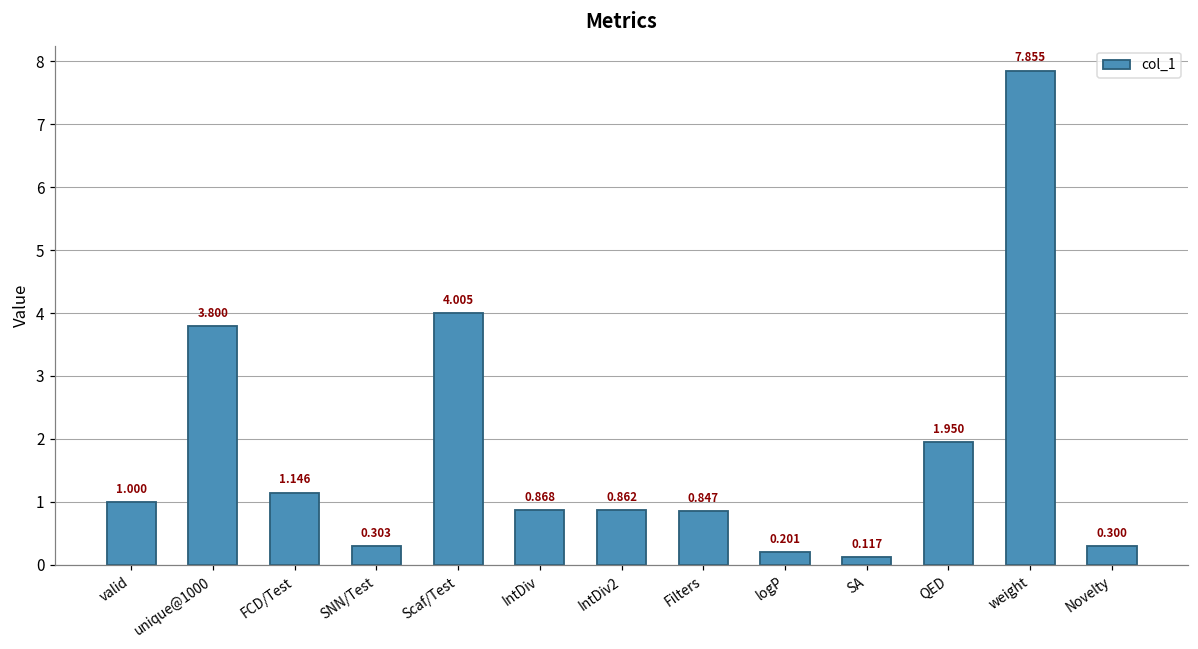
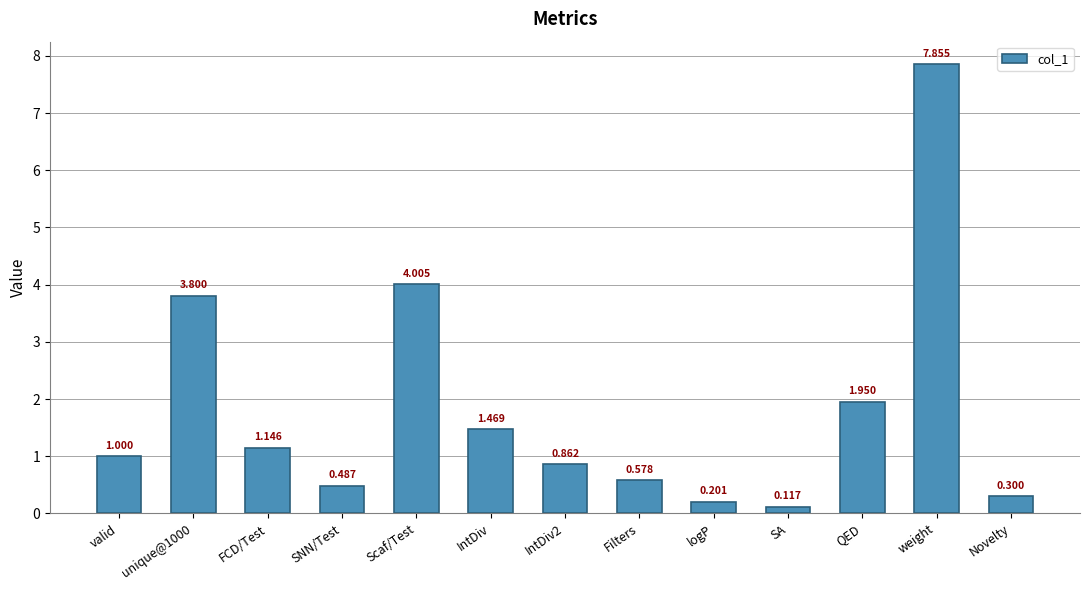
  {
    "valid": 1.000,
    "unique@1000": 3.800,
    "FCD/Test": 1.146,
-   "SNN/Test": 0.303,
+   "SNN/Test": 0.487,
    "Scaf/Test": 4.005,
-   "IntDiv": 0.868,
+   "IntDiv": 1.469,
    "IntDiv2": 0.862,
-   "Filters": 0.847,
+   "Filters": 0.578,
    "logP": 0.201,
    "SA": 0.117,
    "QED": 1.950,
    "weight": 7.855,
    "Novelty": 0.300
  }
